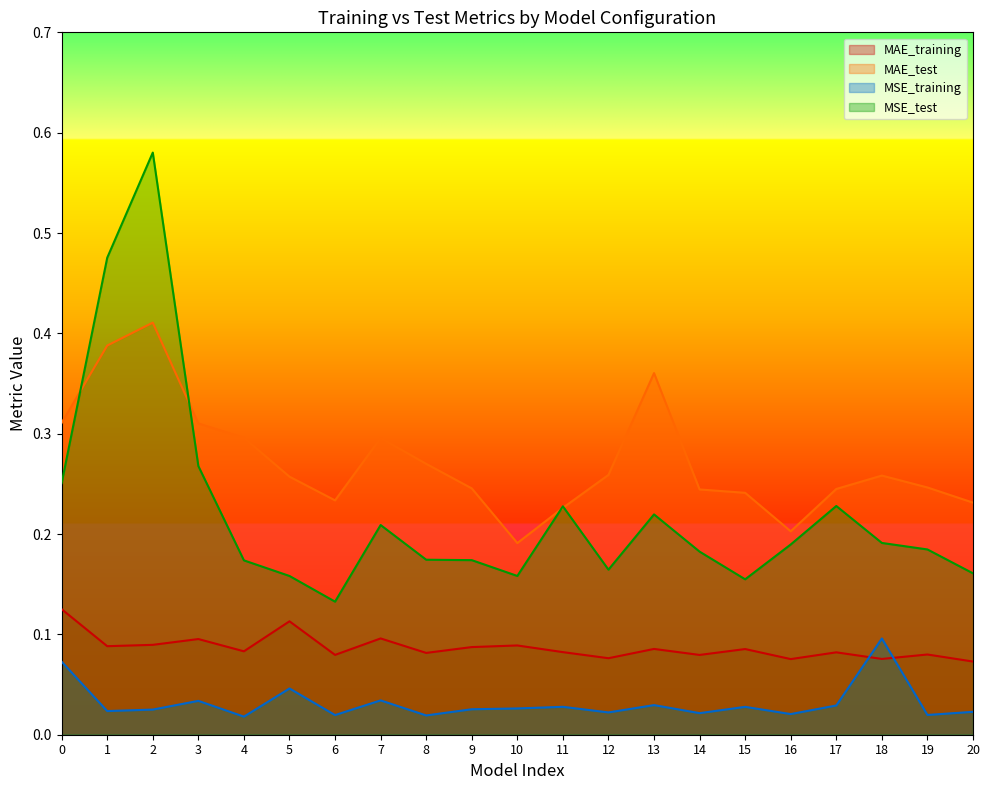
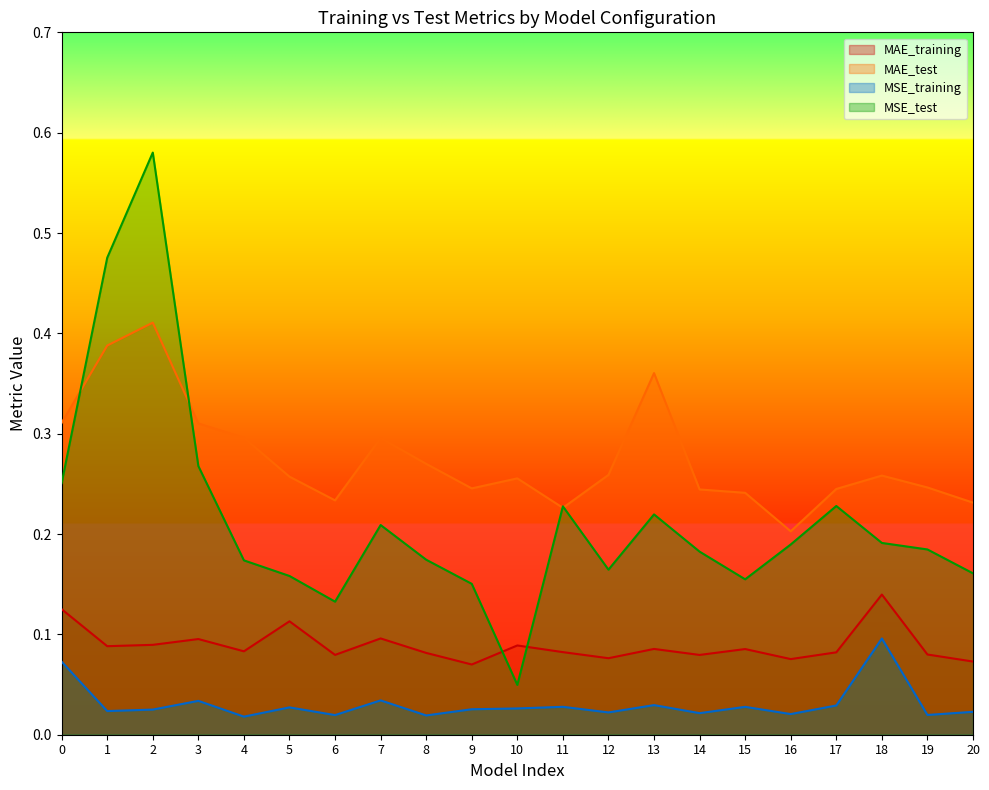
  {
    "MAE_training": {
      "0": 0.125,
      "1": 0.088,
      "2": 0.090,
      "3": 0.095,
      "4": 0.083,
      "5": 0.113,
      "6": 0.080,
      "7": 0.096,
      "8": 0.082,
-     "9": 0.087,
+     "9": 0.070,
      "10": 0.089,
      "11": 0.082,
      "12": 0.076,
      "13": 0.085,
      "14": 0.080,
      "15": 0.085,
      "16": 0.075,
      "17": 0.082,
-     "18": 0.076,
+     "18": 0.140,
      "19": 0.080,
      "20": 0.073
    },
    "MAE_test": {
      "0": 0.311,
      "1": 0.388,
      "2": 0.411,
      "3": 0.310,
      "4": 0.296,
      "5": 0.257,
      "6": 0.234,
      "7": 0.296,
      "8": 0.270,
      "9": 0.246,
-     "10": 0.191,
+     "10": 0.255,
      "12": 0.259,
      "13": 0.360,
      "14": 0.244,
      "15": 0.241,
      "16": 0.203,
      "17": 0.245,
      "18": 0.258,
      "19": 0.246,
      "20": 0.231
    },
    "MSE_training": {
      "0": 0.073,
      "1": 0.024,
      "2": 0.025,
      "3": 0.034,
      "4": 0.018,
-     "5": 0.046,
+     "5": 0.027,
      "6": 0.020,
      "7": 0.034,
      "8": 0.019,
      "9": 0.025,
      "10": 0.026,
      "11": 0.028,
      "12": 0.022,
      "13": 0.030,
      "14": 0.022,
      "15": 0.028,
      "16": 0.021,
      "17": 0.029,
      "18": 0.096,
      "19": 0.020,
      "20": 0.023
    },
    "MSE_test": {
      "0": 0.251,
      "1": 0.475,
      "2": 0.580,
      "3": 0.268,
      "4": 0.174,
      "5": 0.158,
      "6": 0.133,
      "7": 0.209,
      "8": 0.174,
-     "9": 0.174,
-     "10": 0.158,
+     "9": 0.150,
+     "10": 0.050,
      "12": 0.164,
      "13": 0.220,
      "14": 0.182,
      "15": 0.155,
      "16": 0.190,
      "17": 0.228,
      "18": 0.191,
      "19": 0.185,
      "20": 0.161
    }
  }
